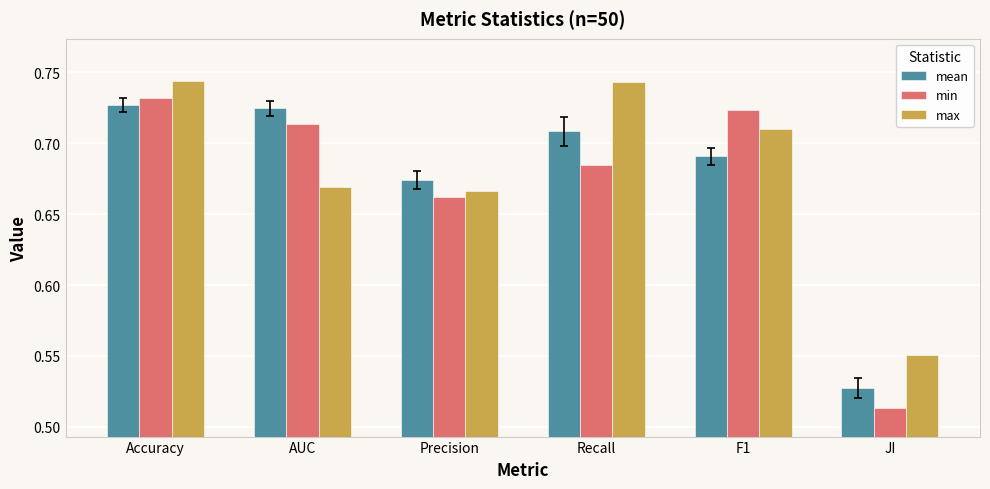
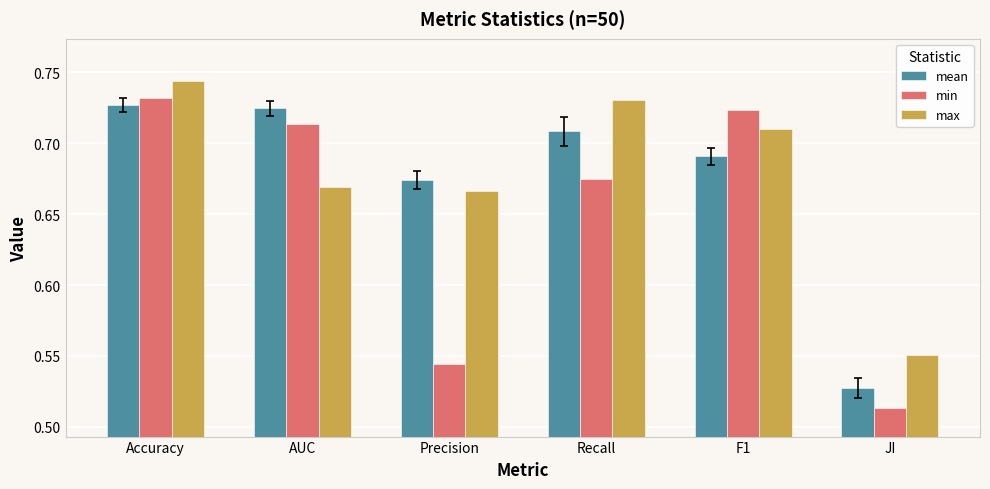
  {
    "min": {
      "Accuracy": 0.732,
      "AUC": 0.714,
-     "Precision": 0.662,
-     "Recall": 0.685,
+     "Precision": 0.544,
+     "Recall": 0.675,
      "F1": 0.723,
      "JI": 0.513
    },
    "max": {
      "Accuracy": 0.744,
      "AUC": 0.669,
      "Precision": 0.666,
-     "Recall": 0.743,
+     "Recall": 0.730,
      "F1": 0.710,
      "JI": 0.551
    }
  }
